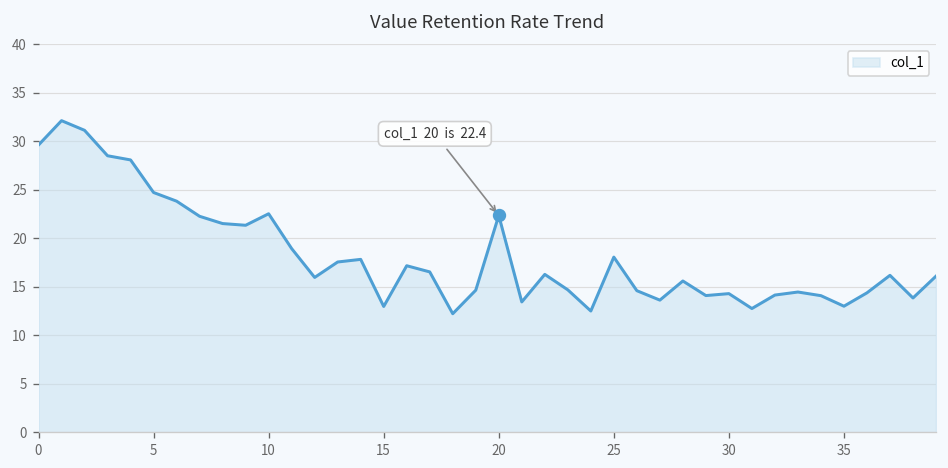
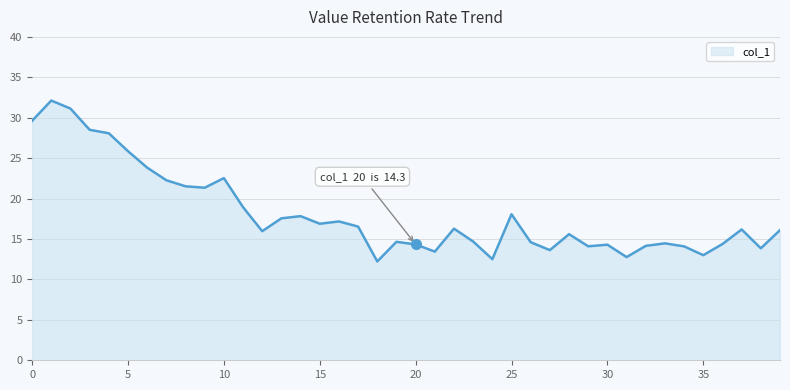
  {
    "col_1": {
-     "5": 25,
-     "15": 13,
-     "20": 22.4
+     "5": 26,
+     "15": 17,
+     "20": 14.3
    }
  }
